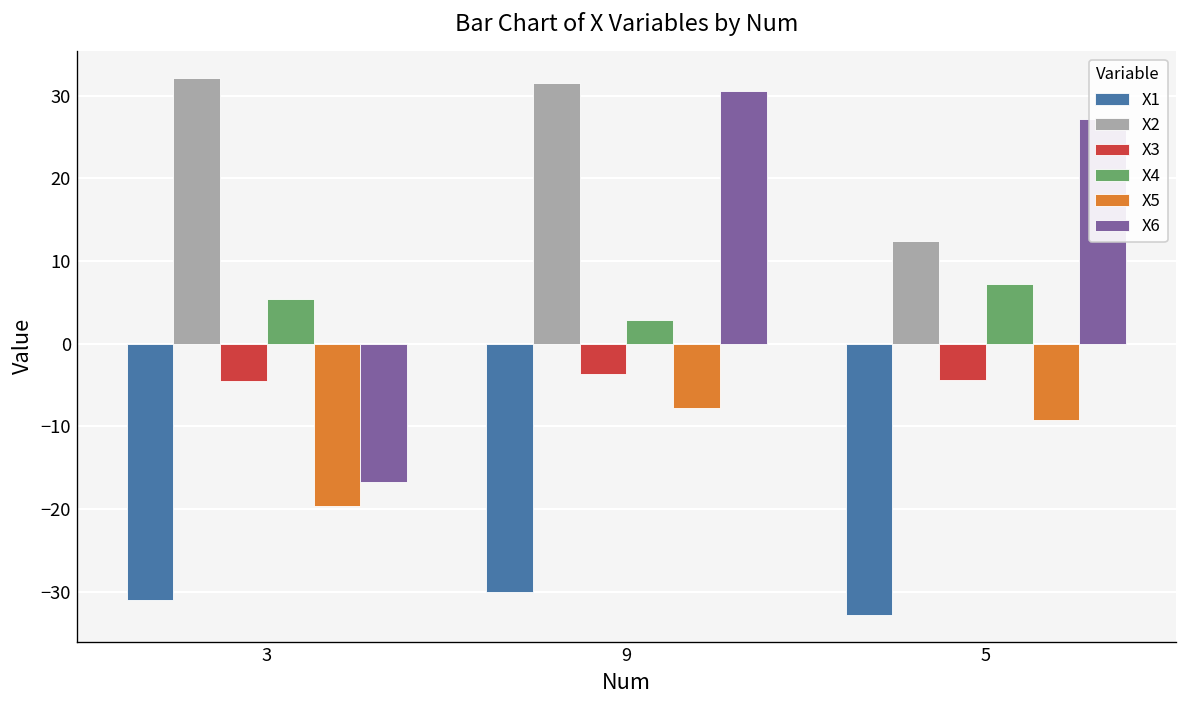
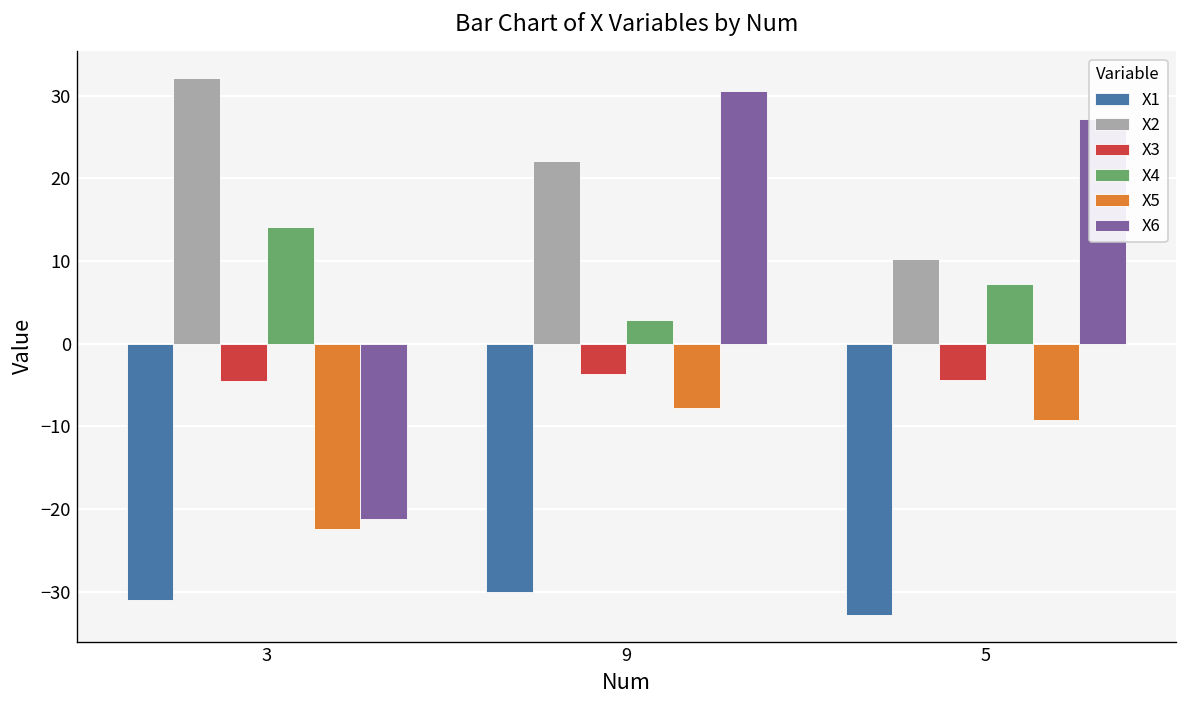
  {
    "X1": {
      "3": -31,
      "9": -30,
      "5": -33
    },
    "X2": {
      "3": 32,
-     "9": 32,
-     "5": 12
+     "9": 22,
+     "5": 10
    },
    "X3": {
      "3": -5,
      "9": -4,
      "5": -4
    },
    "X4": {
-     "3": 5,
+     "3": 14,
      "9": 3,
      "5": 7
    },
    "X5": {
-     "3": -20,
+     "3": -22,
      "9": -8,
      "5": -9
    },
    "X6": {
-     "3": -17,
+     "3": -21,
      "9": 31
    }
  }
